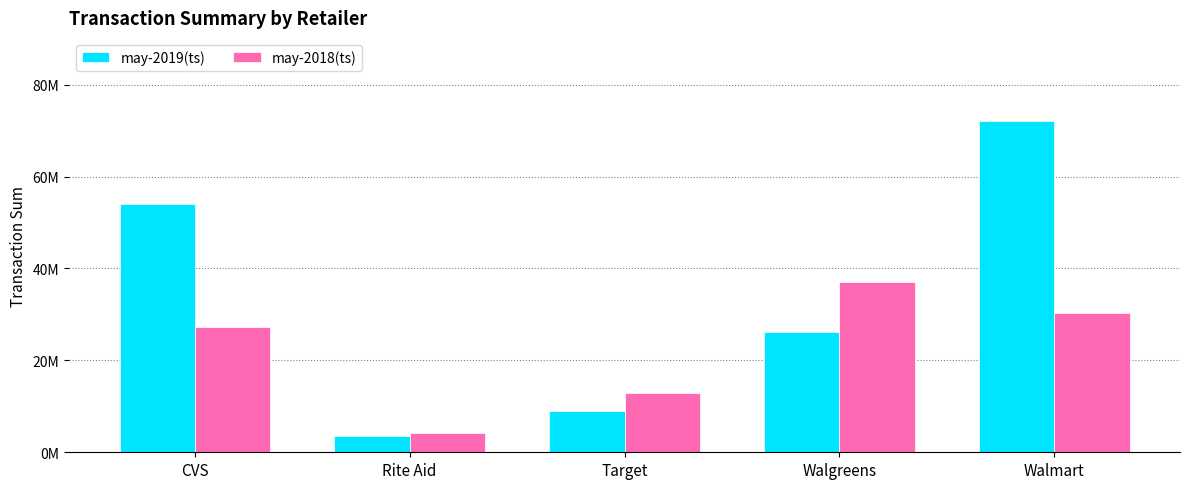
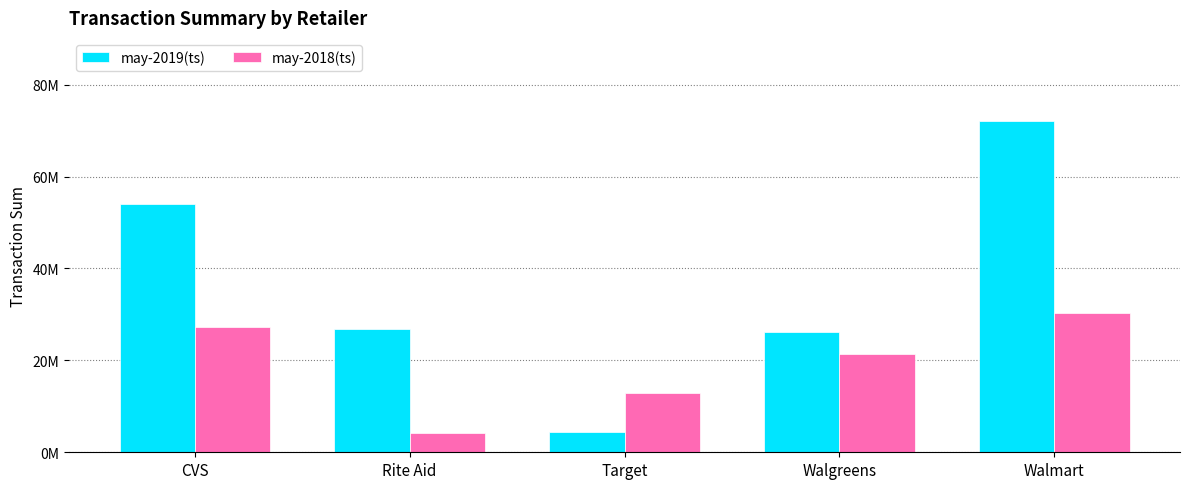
  {
    "may-2019(ts)": {
      "CVS": 54000000,
-     "Rite Aid": 4000000,
-     "Target": 9000000,
+     "Rite Aid": 27000000,
+     "Target": 4000000,
      "Walgreens": 26000000,
      "Walmart": 72000000
    },
    "may-2018(ts)": {
      "CVS": 27000000,
      "Rite Aid": 4000000,
      "Target": 13000000,
-     "Walgreens": 37000000,
+     "Walgreens": 21000000,
      "Walmart": 30000000
    }
  }
